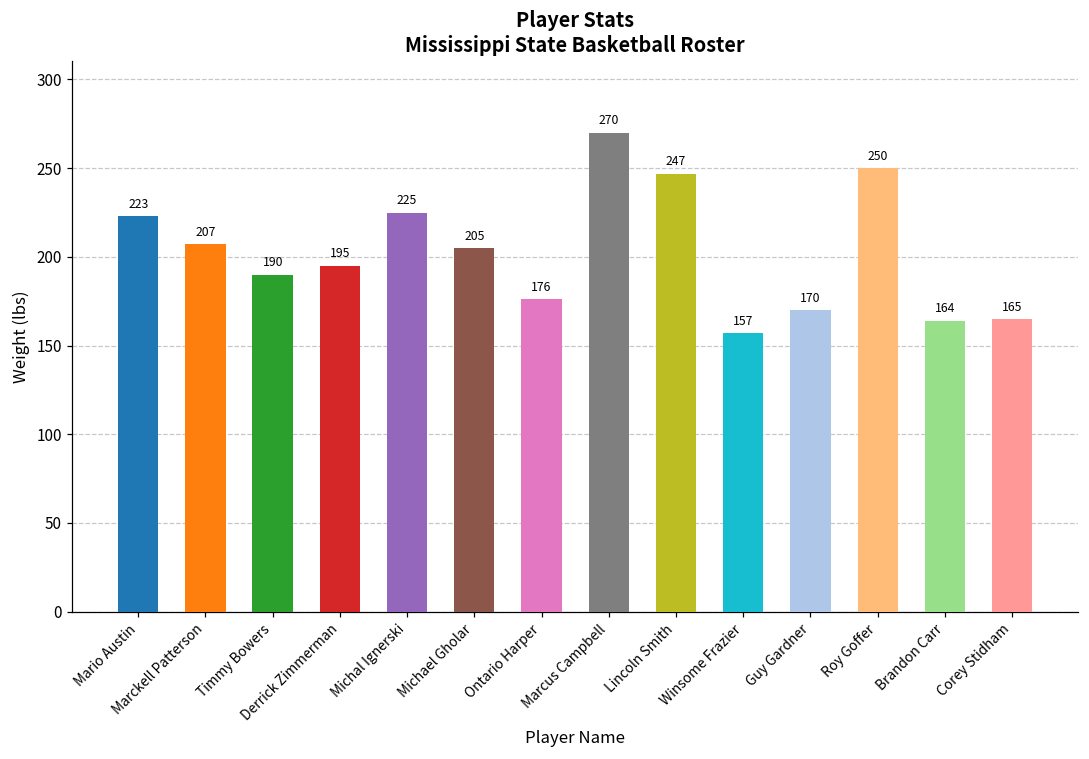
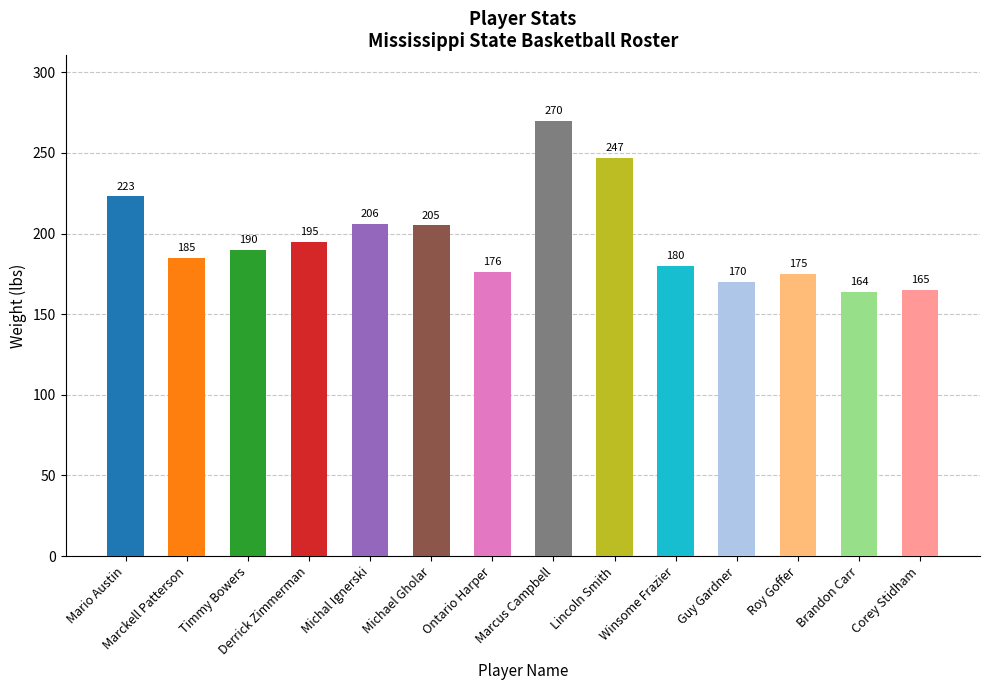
  {
    "Mario Austin": 223,
-   "Marckell Patterson": 207,
+   "Marckell Patterson": 185,
    "Timmy Bowers": 190,
    "Derrick Zimmerman": 195,
-   "Michal Ignerski": 225,
+   "Michal Ignerski": 206,
    "Michael Gholar": 205,
    "Ontario Harper": 176,
    "Marcus Campbell": 270,
    "Lincoln Smith": 247,
-   "Winsome Frazier": 157,
+   "Winsome Frazier": 180,
    "Guy Gardner": 170,
-   "Roy Goffer": 250,
+   "Roy Goffer": 175,
    "Brandon Carr": 164,
    "Corey Stidham": 165
  }
